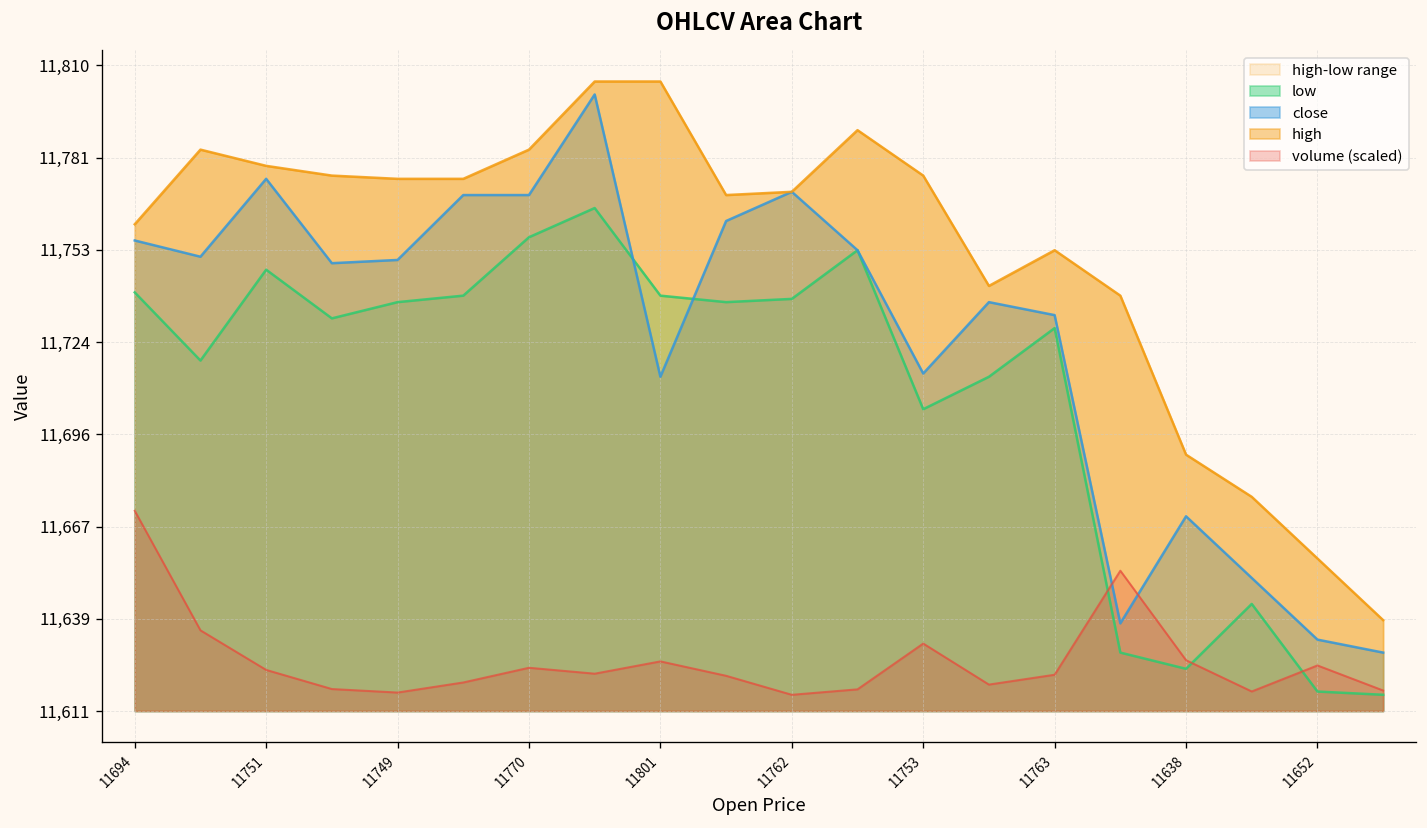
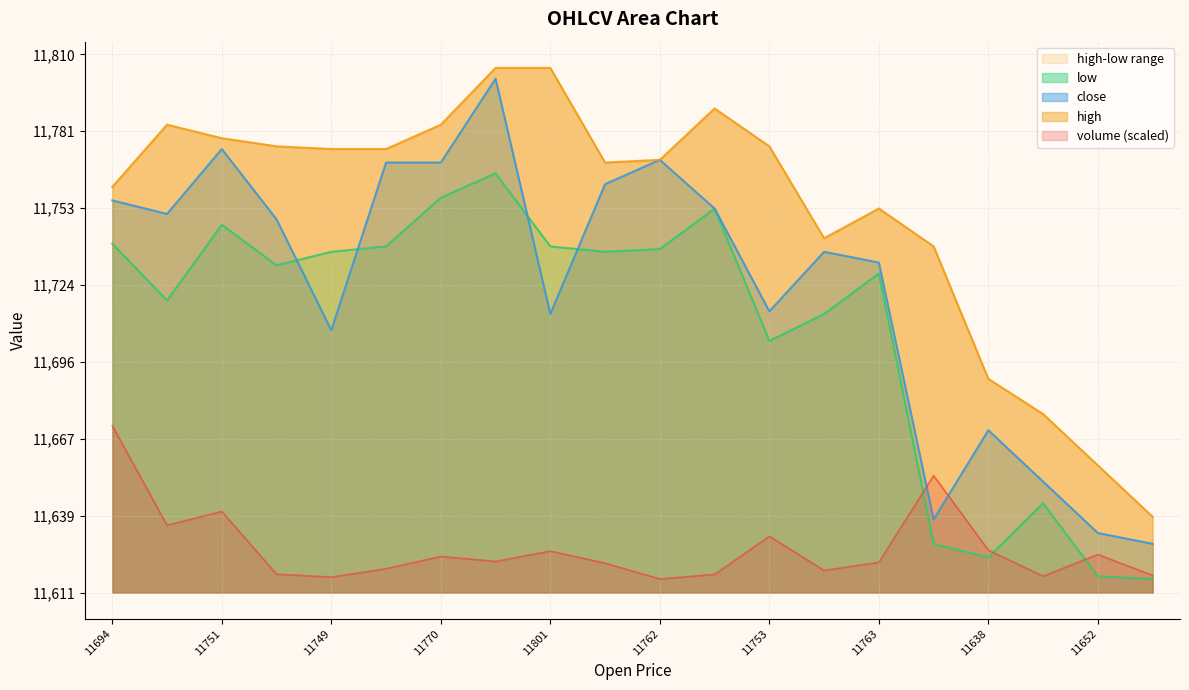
  {
    "low": {
      "11694": "11,740",
      "11751": "11,747",
      "11749": "11,737",
      "11770": "11,757",
      "11801": "11,739",
      "11762": "11,738",
      "11753": "11,704",
      "11763": "11,729",
      "11638": "11,624",
      "11652": "11,617"
    },
    "close": {
      "11694": "11,756",
      "11751": "11,775",
-     "11749": "11,750",
+     "11749": "11,708",
      "11770": "11,770",
      "11801": "11,714",
      "11753": "11,715",
      "11763": "11,733",
      "11638": "11,671",
      "11652": "11,633"
    },
    "high": {
      "11694": "11,761",
      "11751": "11,779",
      "11749": "11,775",
      "11770": "11,784",
      "11801": "11,805",
      "11753": "11,776",
      "11763": "11,753",
      "11638": "11,690",
      "11652": "11,658"
    },
    "volume (scaled)": {
      "11694": "11,673",
-     "11751": "11,624",
+     "11751": "11,641",
      "11749": "11,617",
      "11770": "11,624",
      "11801": "11,626",
      "11762": "11,616",
      "11753": "11,632",
      "11763": "11,622",
      "11638": "11,627",
      "11652": "11,625"
    }
  }
